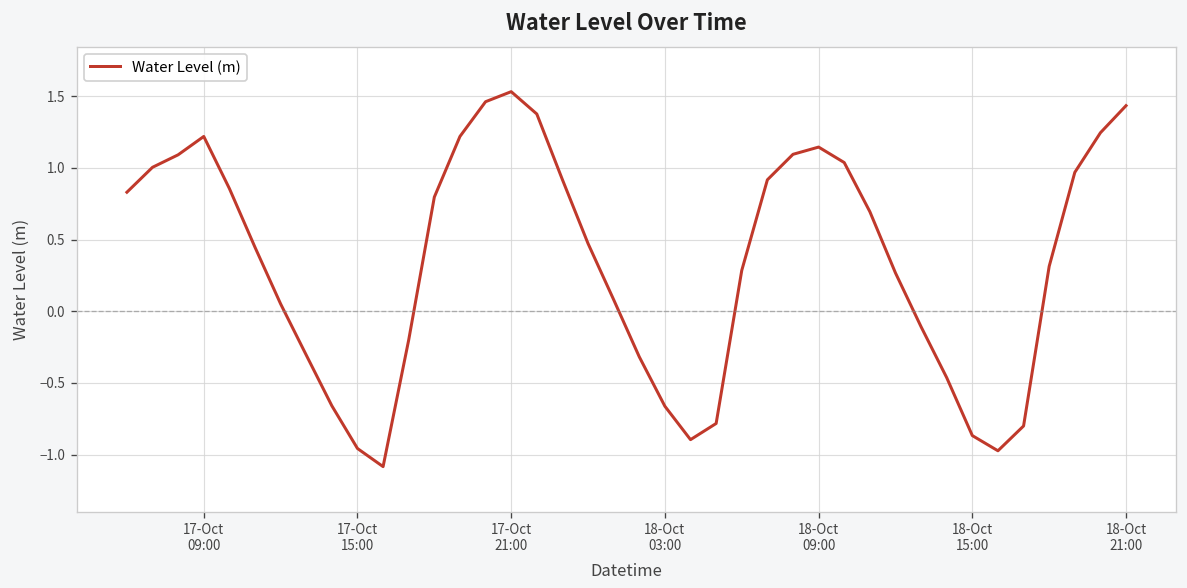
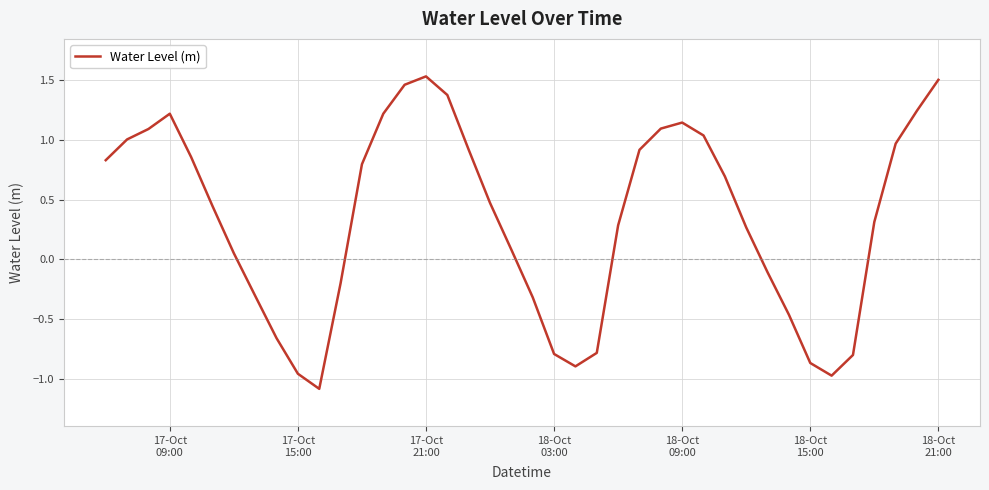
  {
    "17-Oct 09:00": 1.22,
    "17-Oct 15:00": -0.96,
    "17-Oct 21:00": 1.53,
-   "18-Oct 03:00": -0.66,
+   "18-Oct 03:00": -0.79,
    "18-Oct 09:00": 1.14,
    "18-Oct 15:00": -0.87,
-   "18-Oct 21:00": 1.43
+   "18-Oct 21:00": 1.50
  }
